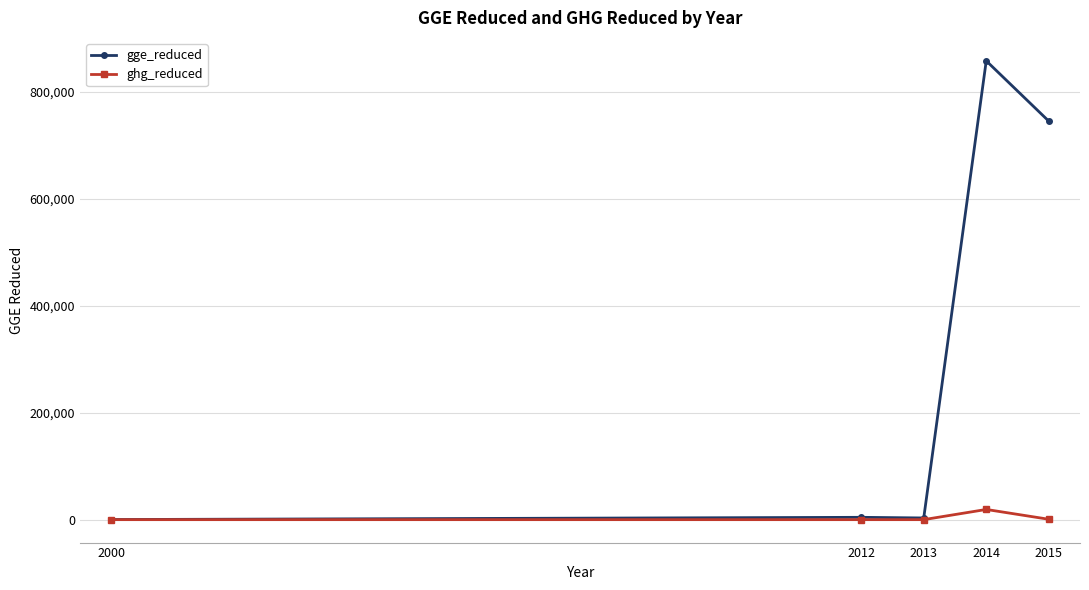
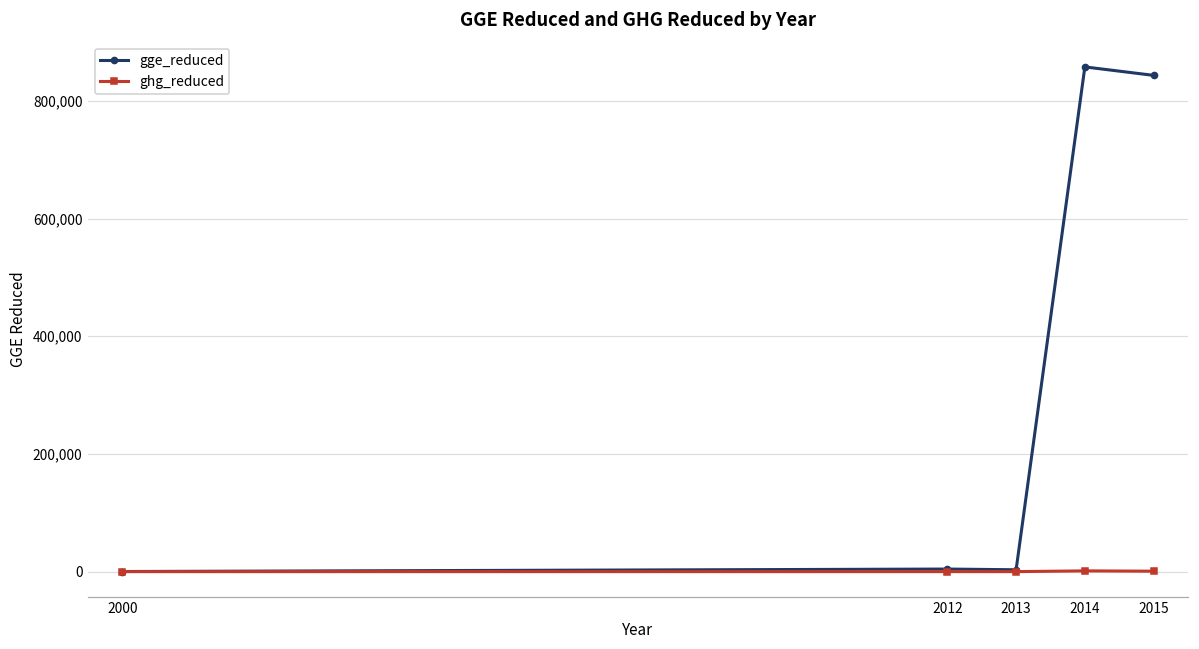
  {
    "gge_reduced": {
      "2014": "860,000",
-     "2015": "740,000"
+     "2015": "840,000"
    },
    "ghg_reduced": {
-     "2014": "20,000",
+     "2014": "0",
      "2015": "0"
    }
  }
